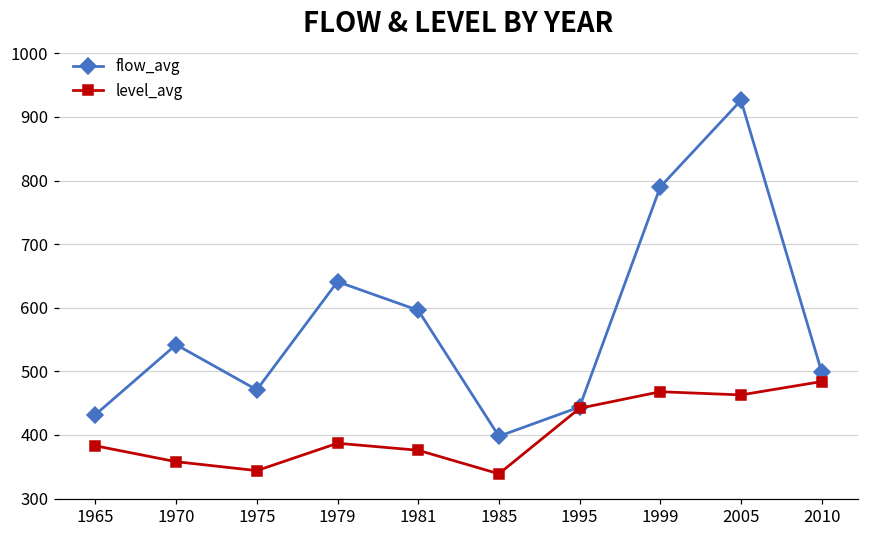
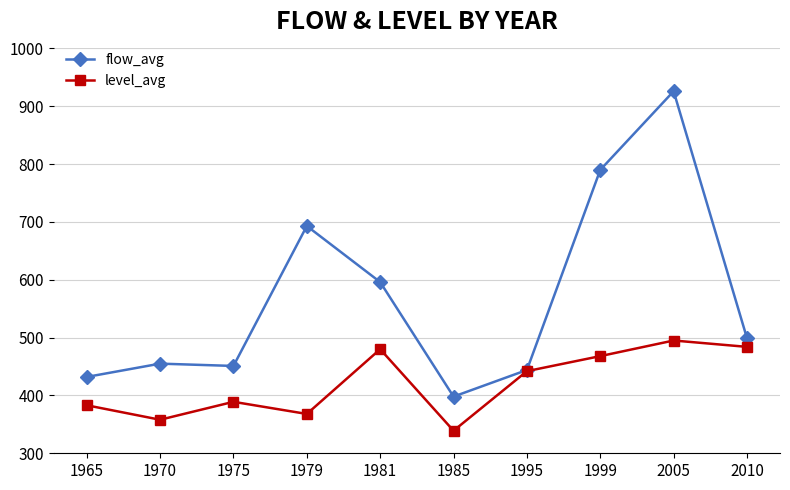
  {
    "flow_avg": {
      "1965": 430,
-     "1970": 540,
-     "1975": 470,
-     "1979": 640,
+     "1970": 460,
+     "1975": 450,
+     "1979": 690,
      "1981": 600,
      "1985": 400,
      "1999": 790,
      "2005": 930,
      "2010": 500
    },
    "level_avg": {
      "1965": 380,
      "1970": 360,
-     "1975": 340,
-     "1979": 390,
-     "1981": 380,
+     "1975": 390,
+     "1979": 370,
+     "1981": 480,
      "1985": 340,
      "1999": 470,
-     "2005": 460,
+     "2005": 500,
      "2010": 480
    }
  }
